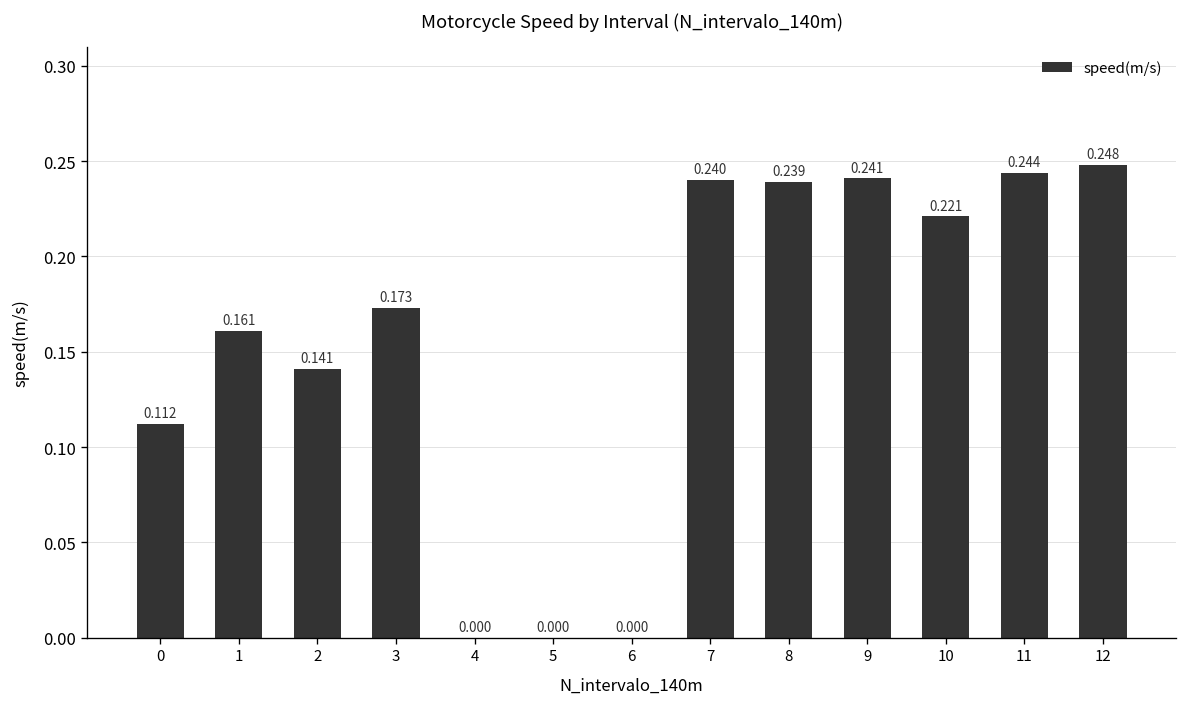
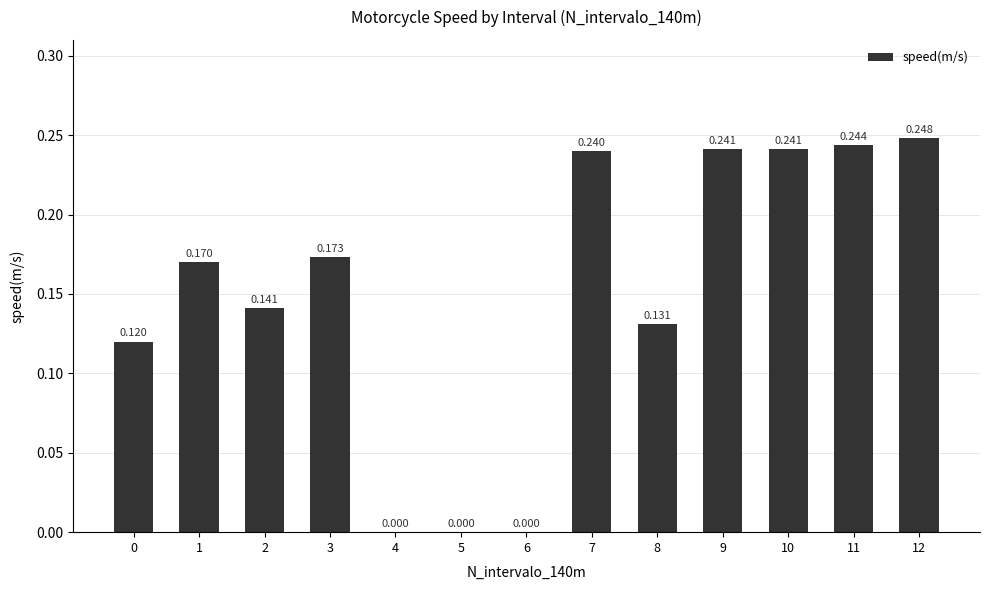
  {
-   "0": 0.112,
-   "1": 0.161,
+   "0": 0.120,
+   "1": 0.170,
    "2": 0.141,
    "3": 0.173,
    "4": 0.000,
    "5": 0.000,
    "6": 0.000,
    "7": 0.240,
-   "8": 0.239,
+   "8": 0.131,
    "9": 0.241,
-   "10": 0.221,
+   "10": 0.241,
    "11": 0.244,
    "12": 0.248
  }
